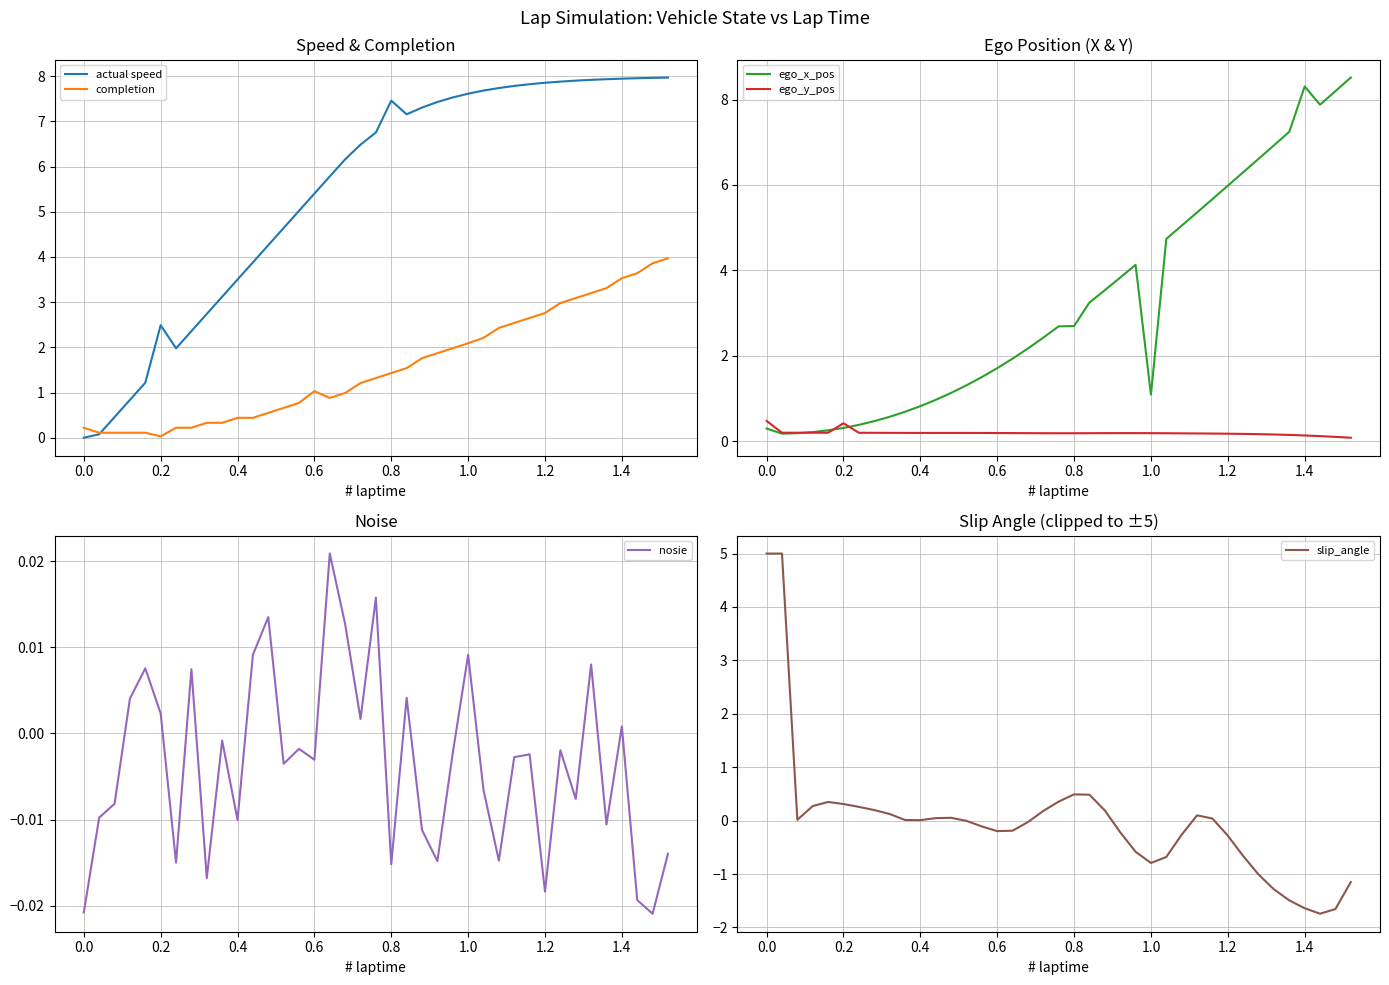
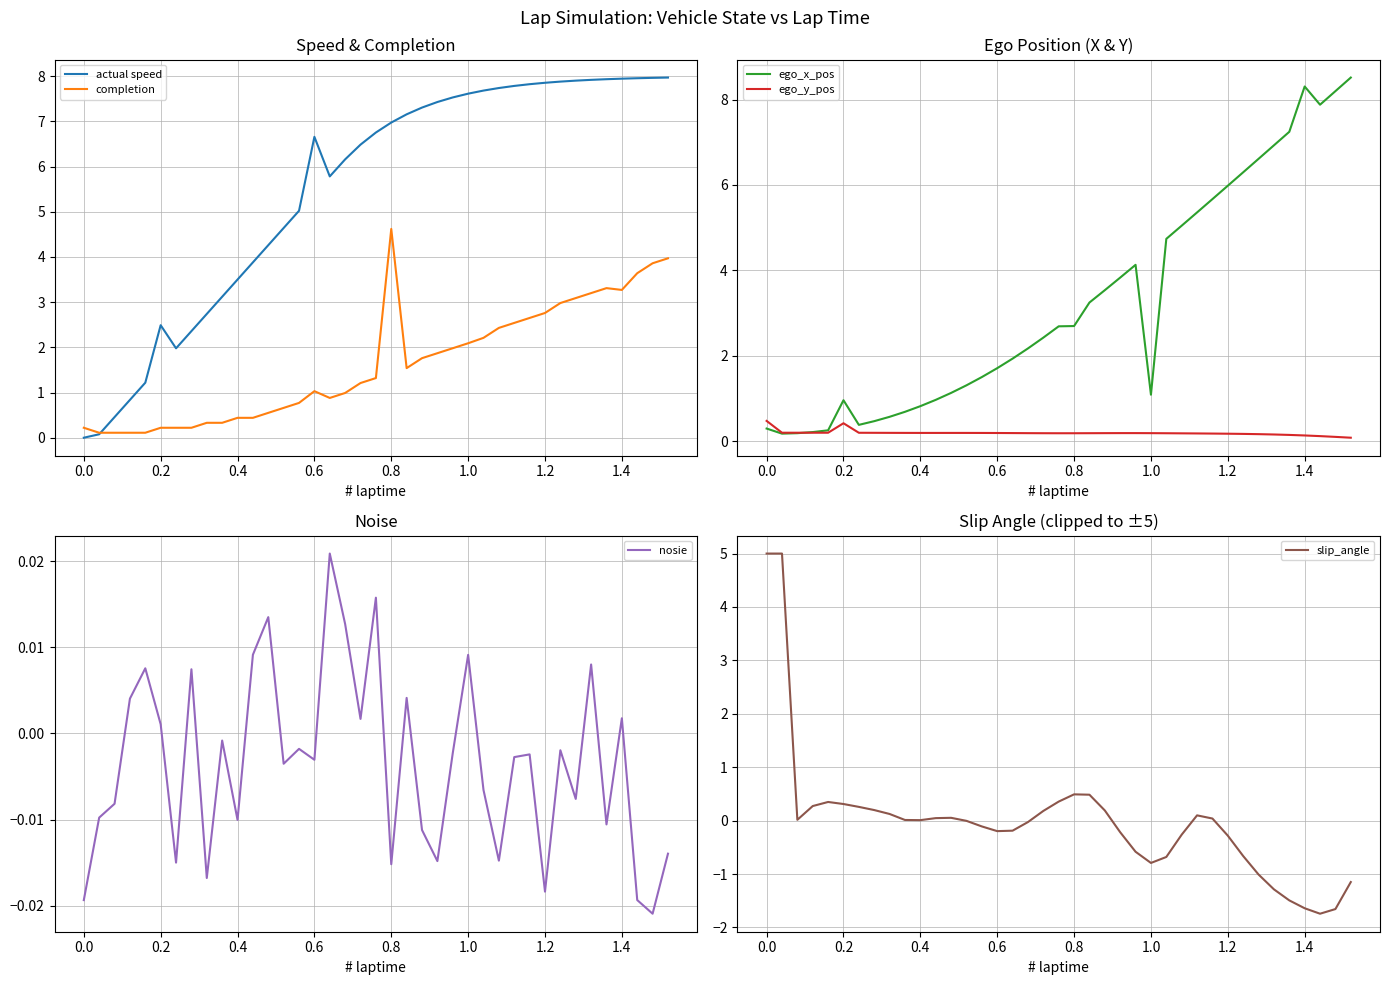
  {
    "Speed & Completion": {
      "actual speed": {
        "0.0": 0.0,
        "0.2": 2.5,
        "0.4": 3.5,
-       "0.6": 5.4,
-       "0.8": 7.5,
+       "0.6": 6.7,
+       "0.8": 7.0,
        "1.0": 7.6,
        "1.2": 7.9,
        "1.4": 7.9
      },
      "completion": {
        "0.0": 0.2,
-       "0.2": 0.0,
+       "0.2": 0.2,
        "0.4": 0.4,
        "0.6": 1.0,
-       "0.8": 1.4,
+       "0.8": 4.6,
        "1.0": 2.1,
        "1.2": 2.8,
-       "1.4": 3.5
+       "1.4": 3.3
      }
    },
    "Ego Position (X & Y)": {
      "ego_x_pos": {
        "0.0": 0.3,
-       "0.2": 0.3,
+       "0.2": 1.0,
        "0.4": 0.8,
        "0.6": 1.7,
        "0.8": 2.7,
        "1.0": 1.1,
        "1.2": 6.0,
        "1.4": 8.3
      },
      "ego_y_pos": {
        "0.0": 0.5,
        "0.2": 0.4,
        "0.4": 0.2,
        "0.6": 0.2,
        "0.8": 0.2,
        "1.0": 0.2,
        "1.2": 0.2,
        "1.4": 0.1
      }
    },
    "Noise": {
-     "0.0": -0.021,
-     "0.2": 0.002,
+     "0.0": -0.019,
+     "0.2": 0.001,
      "0.4": -0.010,
      "0.6": -0.003,
      "0.8": -0.015,
      "1.0": 0.009,
      "1.2": -0.018,
-     "1.4": 0.001
+     "1.4": 0.002
    },
    "Slip Angle (clipped to ±5)": {
      "0.0": 5.0,
      "0.2": 0.3,
      "0.4": 0.0,
      "0.6": -0.2,
      "0.8": 0.5,
      "1.0": -0.8,
      "1.2": -0.3,
      "1.4": -1.6
    }
  }
